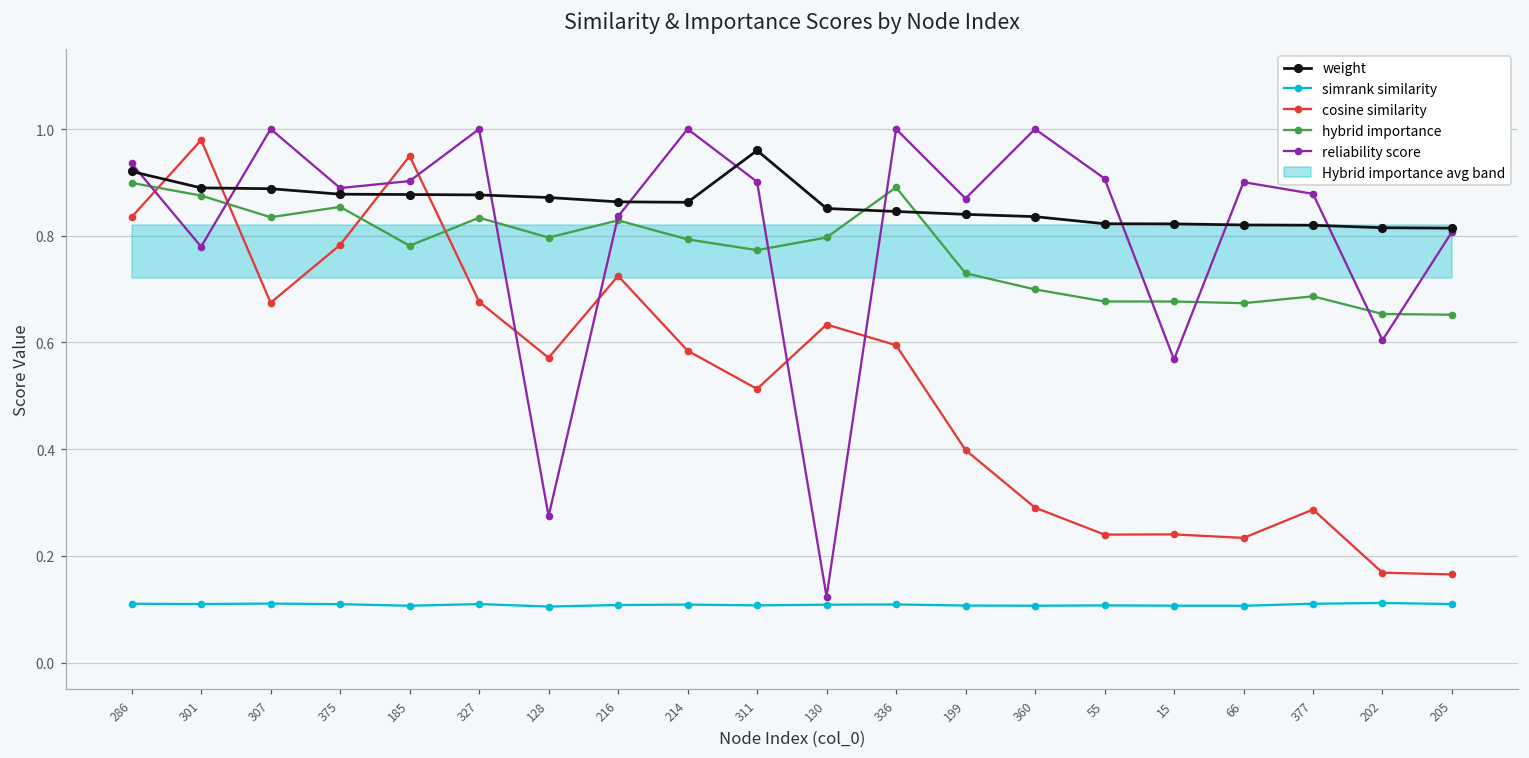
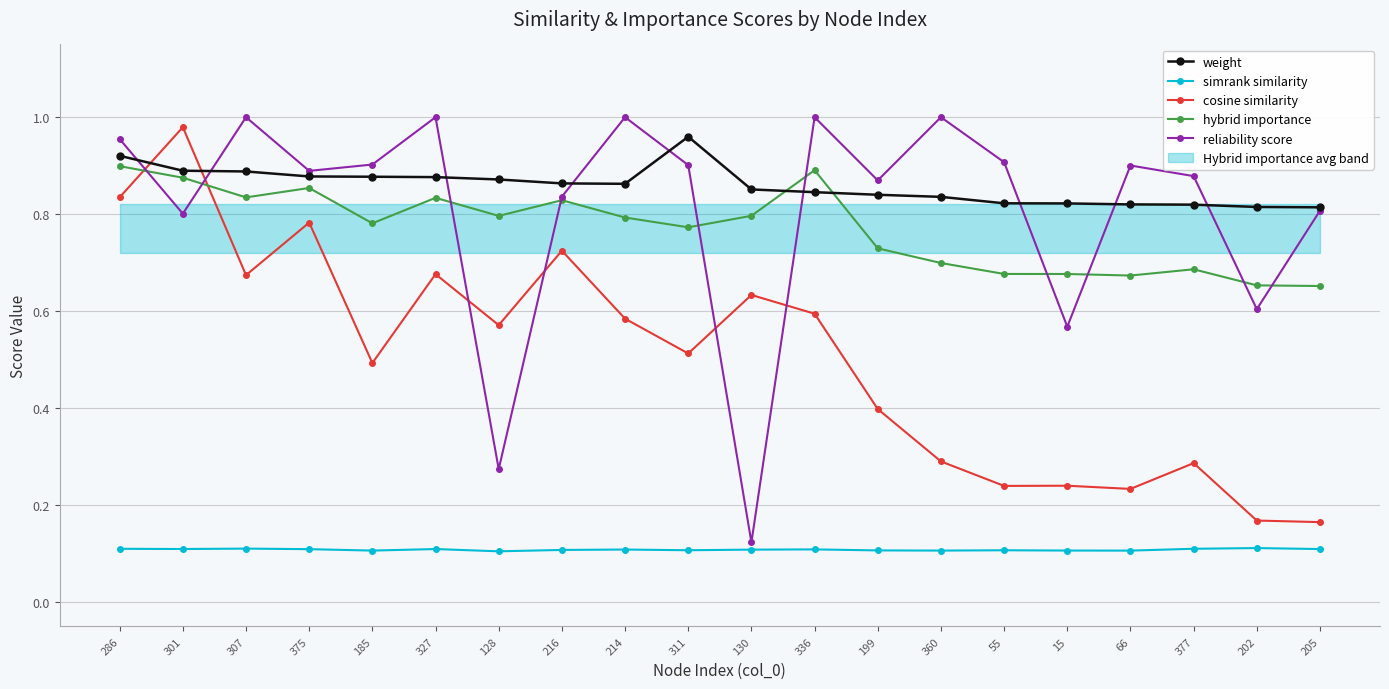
  {
    "weight": {
      "286": 0.92,
      "301": 0.89,
      "307": 0.89,
      "375": 0.88,
      "185": 0.88,
      "327": 0.88,
      "128": 0.87,
      "216": 0.86,
      "214": 0.86,
      "311": 0.96,
      "130": 0.85,
      "336": 0.85,
      "199": 0.84,
      "360": 0.84,
      "202": 0.81,
      "205": 0.81
    },
    "cosine similarity": {
      "286": 0.83,
      "301": 0.98,
      "307": 0.67,
      "375": 0.78,
-     "185": 0.95,
+     "185": 0.49,
      "327": 0.68,
      "128": 0.57,
      "216": 0.72,
      "214": 0.58,
      "311": 0.51,
      "130": 0.63,
      "336": 0.59,
      "199": 0.40,
      "360": 0.29,
      "55": 0.24,
      "15": 0.24,
      "66": 0.23,
      "377": 0.29,
      "202": 0.17,
      "205": 0.17
    },
    "hybrid importance": {
      "286": 0.90,
      "301": 0.88,
      "307": 0.83,
      "375": 0.85,
      "185": 0.78,
      "327": 0.83,
      "128": 0.80,
      "216": 0.83,
      "214": 0.79,
      "311": 0.77,
      "130": 0.80,
      "336": 0.89,
      "199": 0.73,
      "360": 0.70,
      "55": 0.68,
      "15": 0.68,
      "66": 0.67,
      "377": 0.69,
      "202": 0.65,
      "205": 0.65
    },
    "reliability score": {
-     "286": 0.94,
-     "301": 0.78,
+     "286": 0.95,
+     "301": 0.80,
      "307": 1.00,
      "375": 0.89,
      "185": 0.90,
      "327": 1.00,
      "128": 0.27,
      "216": 0.84,
      "214": 1.00,
      "311": 0.90,
      "130": 0.12,
      "336": 1.00,
      "199": 0.87,
      "360": 1.00,
      "55": 0.91,
      "15": 0.57,
      "66": 0.90,
      "377": 0.88,
      "202": 0.60,
      "205": 0.81
    }
  }
